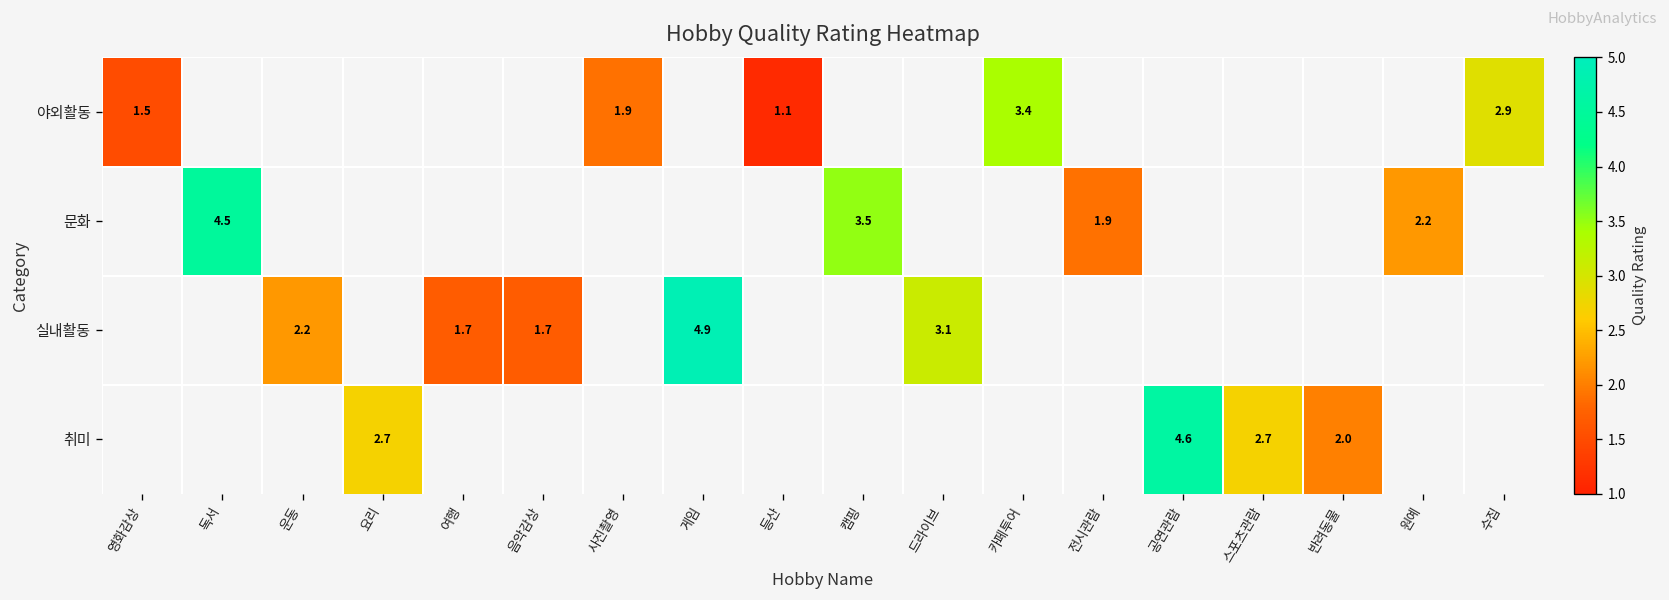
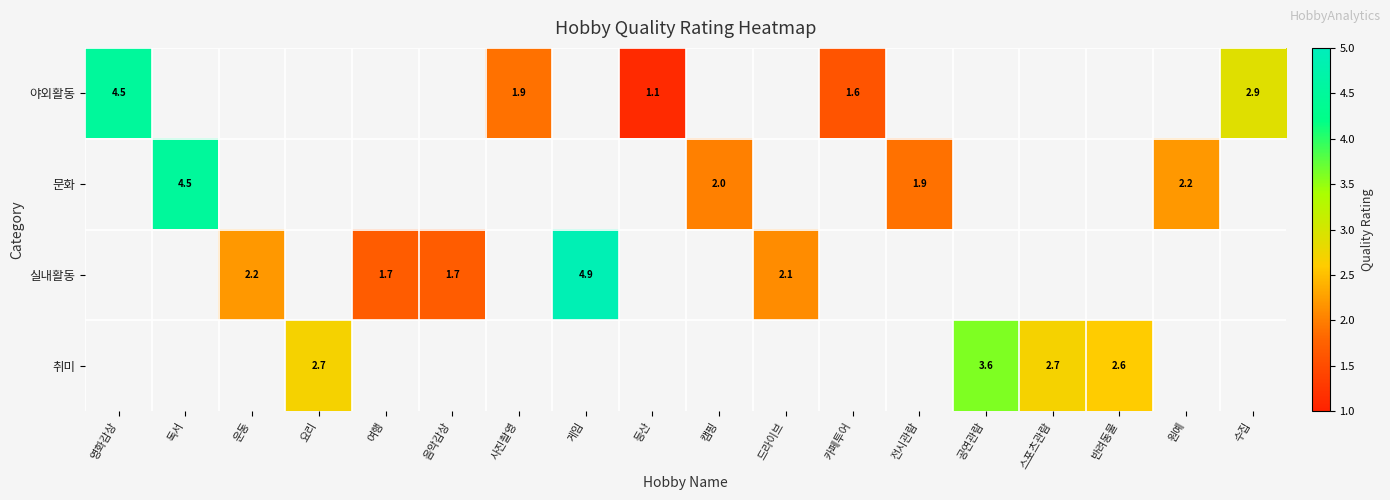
  {
    "야외활동": {
-     "영화감상": 1.5,
+     "영화감상": 4.5,
      "사진촬영": 1.9,
      "등산": 1.1,
-     "카페투어": 3.4,
+     "카페투어": 1.6,
      "수집": 2.9
    },
    "문화": {
      "독서": 4.5,
-     "캠핑": 3.5,
+     "캠핑": 2.0,
      "전시관람": 1.9,
      "원예": 2.2
    },
    "실내활동": {
      "운동": 2.2,
      "여행": 1.7,
      "음악감상": 1.7,
      "게임": 4.9,
-     "드라이브": 3.1
+     "드라이브": 2.1
    },
    "취미": {
      "요리": 2.7,
-     "공연관람": 4.6,
+     "공연관람": 3.6,
      "스포츠관람": 2.7,
-     "반려동물": 2.0
+     "반려동물": 2.6
    }
  }
